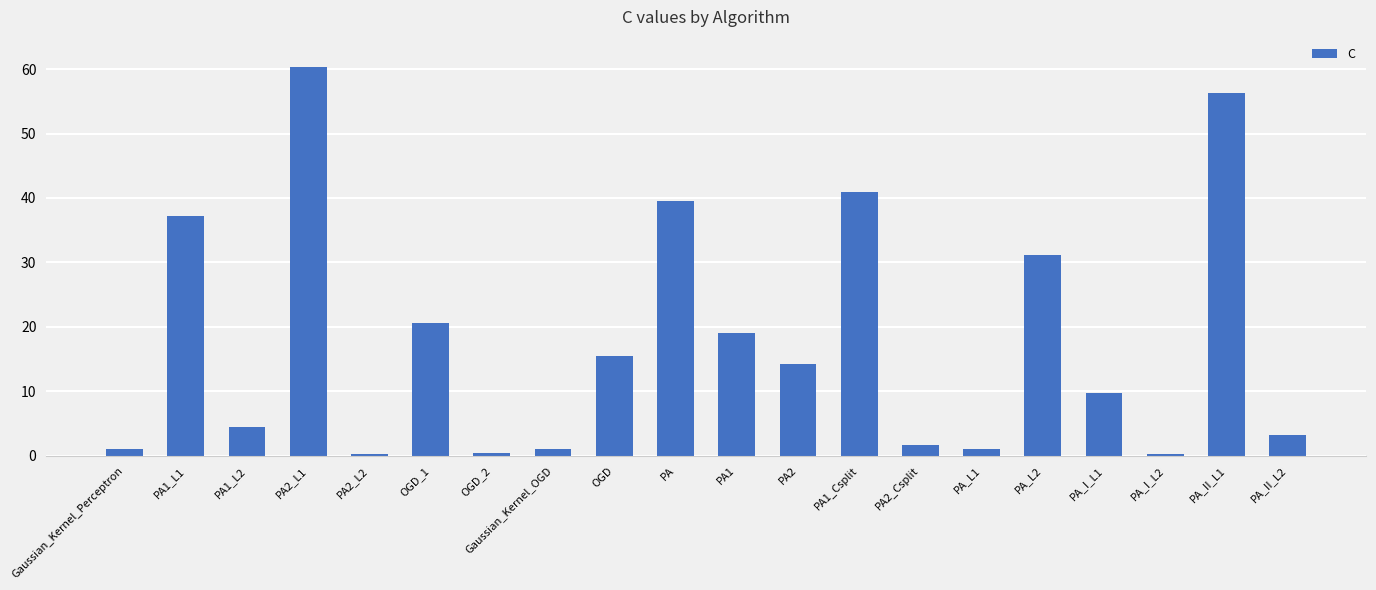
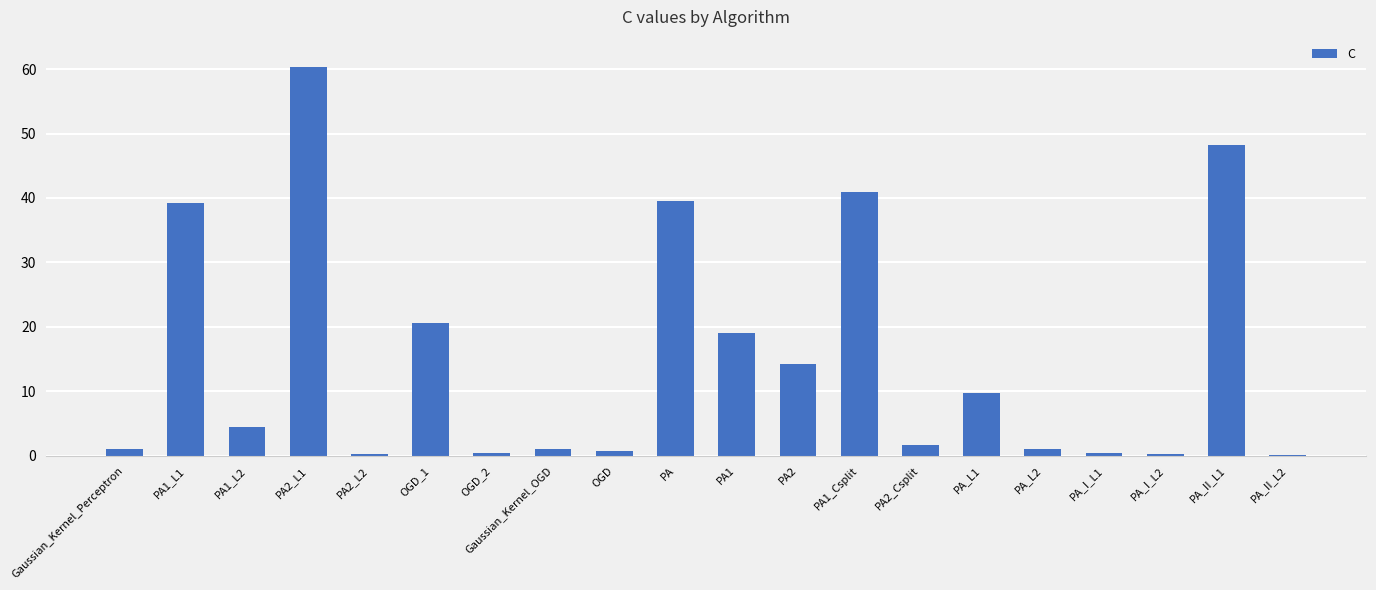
  {
    "Gaussian_Kernel_Perceptron": 1,
-   "PA1_L1": 37,
+   "PA1_L1": 39,
    "PA1_L2": 5,
    "PA2_L1": 60,
    "OGD_1": 21,
    "OGD_2": 0,
    "Gaussian_Kernel_OGD": 1,
-   "OGD": 15,
+   "OGD": 1,
    "PA": 40,
    "PA1": 19,
    "PA2": 14,
    "PA1_Csplit": 41,
    "PA2_Csplit": 2,
-   "PA_L1": 1,
-   "PA_L2": 31,
-   "PA_I_L1": 10,
-   "PA_II_L1": 56,
-   "PA_II_L2": 3
+   "PA_L1": 10,
+   "PA_L2": 1,
+   "PA_I_L1": 0,
+   "PA_II_L1": 48,
+   "PA_II_L2": 0
  }
